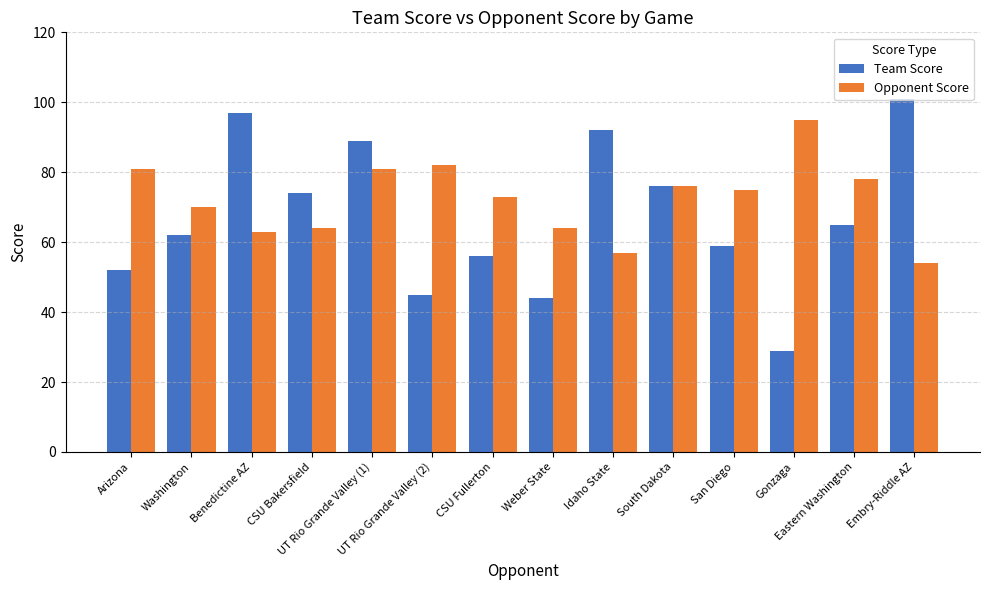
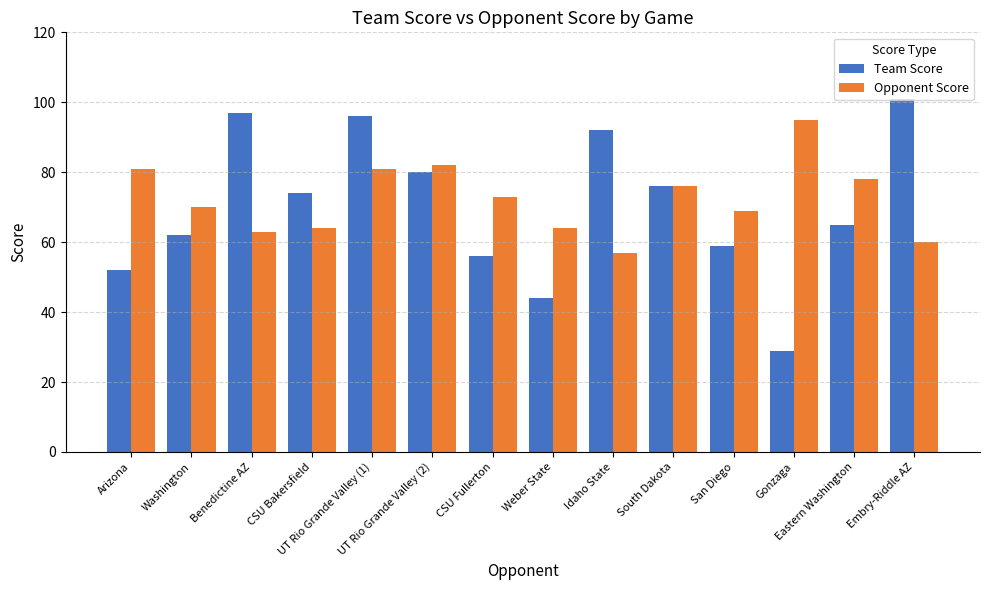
  {
    "Team Score": {
      "Arizona": 52,
      "Washington": 62,
      "Benedictine AZ": 97,
      "CSU Bakersfield": 74,
-     "UT Rio Grande Valley (1)": 89,
-     "UT Rio Grande Valley (2)": 45,
+     "UT Rio Grande Valley (1)": 96,
+     "UT Rio Grande Valley (2)": 80,
      "CSU Fullerton": 56,
      "Weber State": 44,
      "Idaho State": 92,
      "South Dakota": 76,
      "San Diego": 59,
      "Gonzaga": 29,
      "Eastern Washington": 65
    },
    "Opponent Score": {
      "Arizona": 81,
      "Washington": 70,
      "Benedictine AZ": 63,
      "CSU Bakersfield": 64,
      "UT Rio Grande Valley (1)": 81,
      "UT Rio Grande Valley (2)": 82,
      "CSU Fullerton": 73,
      "Weber State": 64,
      "Idaho State": 57,
      "South Dakota": 76,
-     "San Diego": 75,
+     "San Diego": 69,
      "Gonzaga": 95,
      "Eastern Washington": 78,
-     "Embry-Riddle AZ": 54
+     "Embry-Riddle AZ": 60
    }
  }
